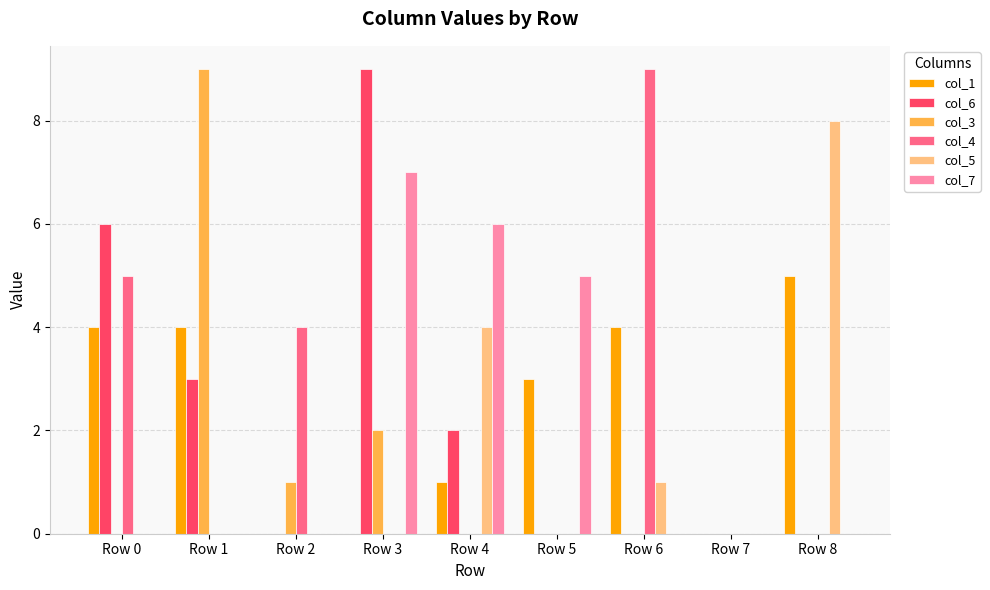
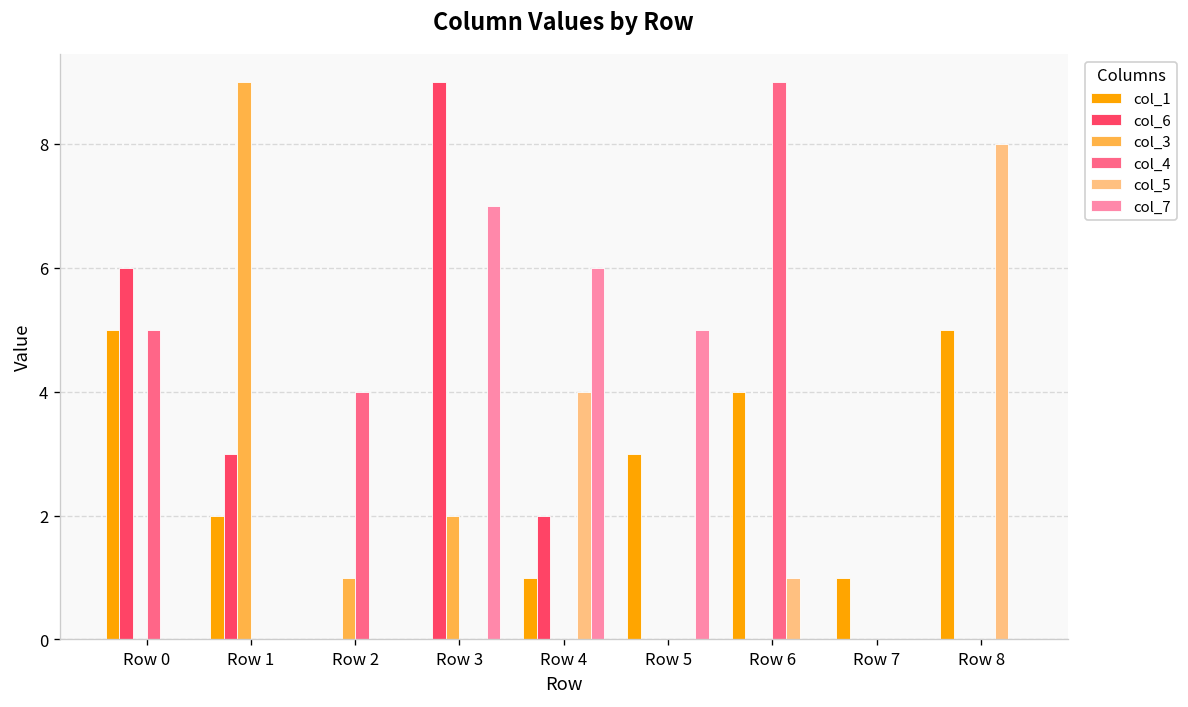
  {
    "col_1": {
-     "Row 0": 4,
-     "Row 1": 4,
+     "Row 0": 5,
+     "Row 1": 2,
      "Row 2": 0,
      "Row 3": 0,
      "Row 4": 1,
      "Row 5": 3,
      "Row 6": 4,
-     "Row 7": 0,
+     "Row 7": 1,
      "Row 8": 5
    }
  }
